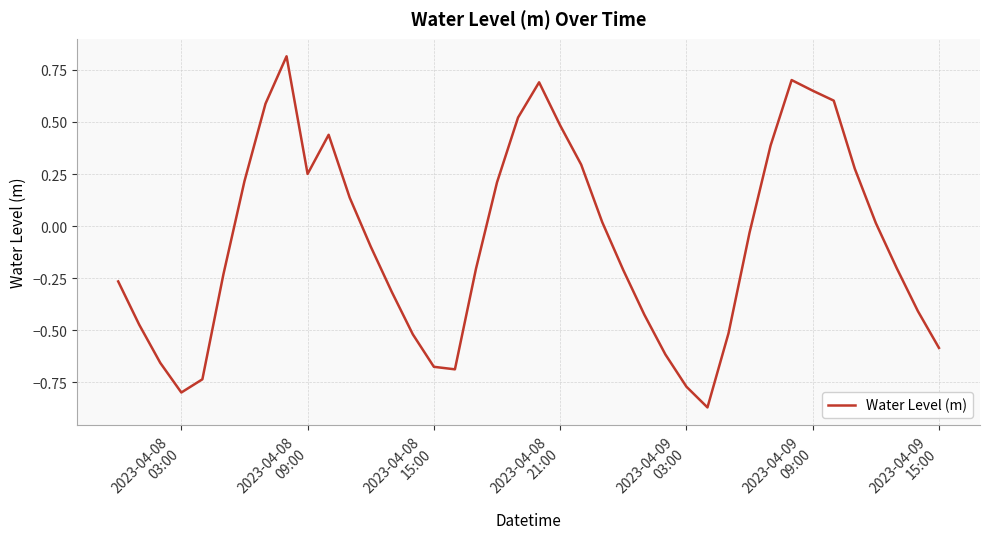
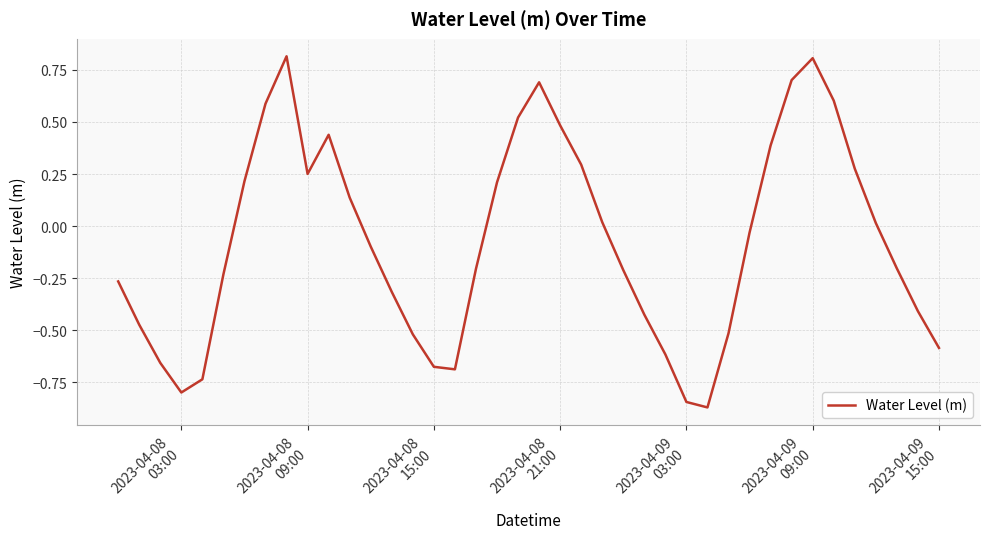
  {
    "2023-04-08 03:00": -0.80,
    "2023-04-08 09:00": 0.25,
    "2023-04-08 15:00": -0.68,
    "2023-04-08 21:00": 0.48,
-   "2023-04-09 03:00": -0.77,
-   "2023-04-09 09:00": 0.65,
+   "2023-04-09 03:00": -0.84,
+   "2023-04-09 09:00": 0.81,
    "2023-04-09 15:00": -0.58
  }
